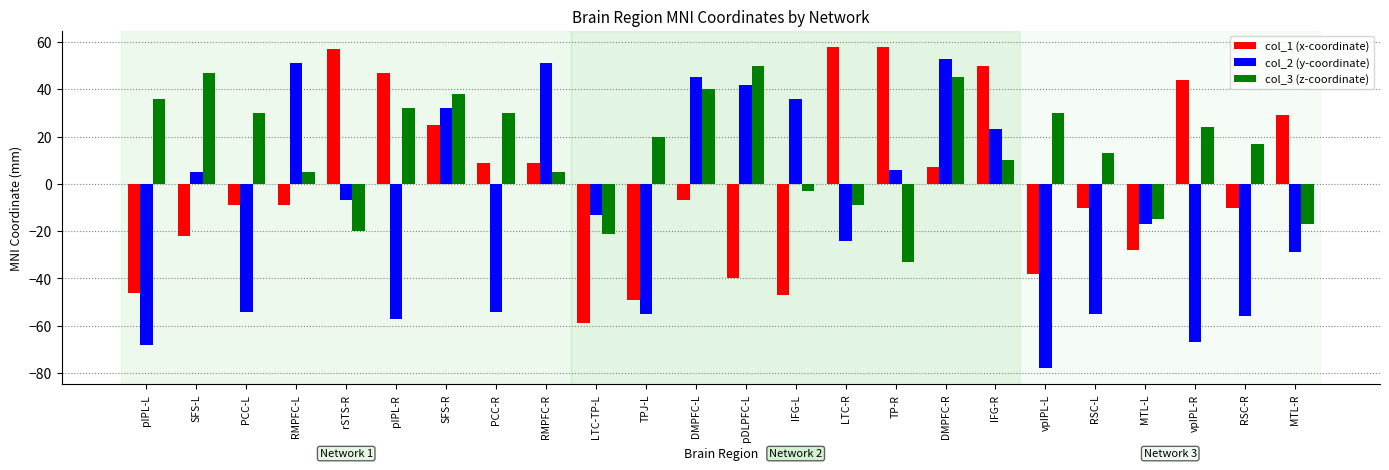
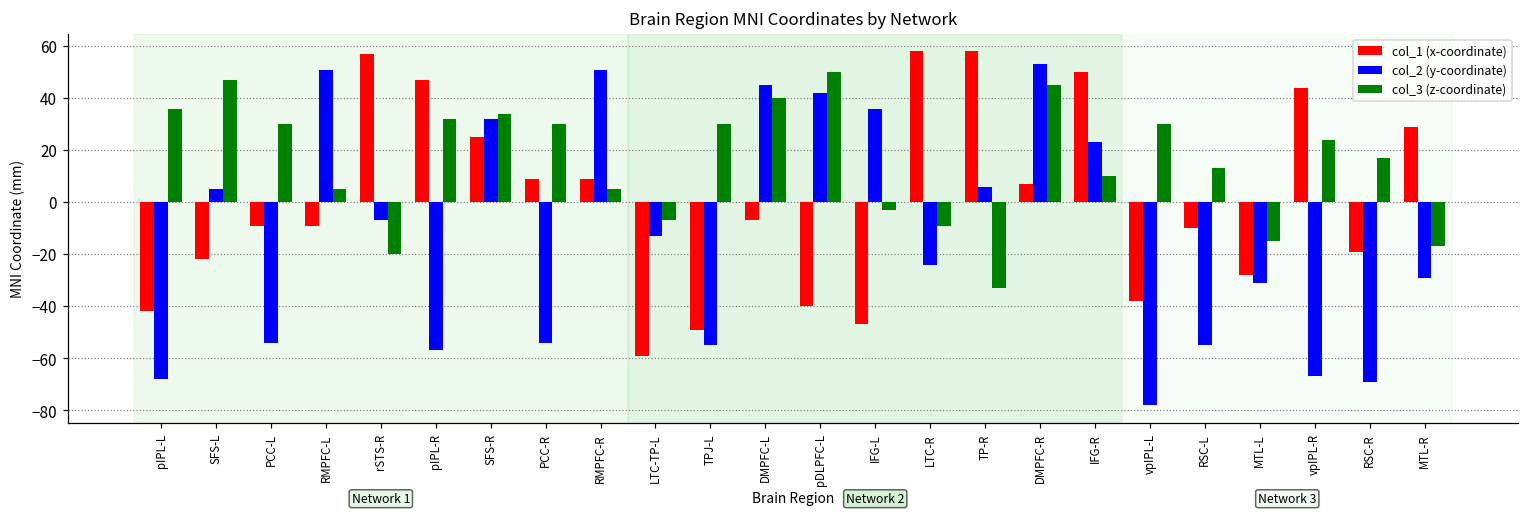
  {
    "col_1 (x-coordinate)": {
-     "pIPL-L": -46,
+     "pIPL-L": -42,
      "SFS-L": -22,
      "PCC-L": -9,
      "RMPFC-L": -9,
      "rSTS-R": 57,
      "pIPL-R": 47,
      "SFS-R": 25,
      "PCC-R": 9,
      "RMPFC-R": 9,
      "LTC-TP-L": -59,
      "TPJ-L": -49,
      "DMPFC-L": -7,
      "pDLPFC-L": -40,
      "IFG-L": -47,
      "LTC-R": 58,
      "TP-R": 58,
      "DMPFC-R": 7,
      "IFG-R": 50,
      "vpIPL-L": -38,
      "RSC-L": -10,
      "MTL-L": -28,
      "vpIPL-R": 44,
-     "RSC-R": -10,
+     "RSC-R": -19,
      "MTL-R": 29
    },
    "col_2 (y-coordinate)": {
      "pIPL-L": -68,
      "SFS-L": 5,
      "PCC-L": -54,
      "RMPFC-L": 51,
      "rSTS-R": -7,
      "pIPL-R": -57,
      "SFS-R": 32,
      "PCC-R": -54,
      "RMPFC-R": 51,
      "LTC-TP-L": -13,
      "TPJ-L": -55,
      "DMPFC-L": 45,
      "pDLPFC-L": 42,
      "IFG-L": 36,
      "LTC-R": -24,
      "TP-R": 6,
      "DMPFC-R": 53,
      "IFG-R": 23,
      "vpIPL-L": -78,
      "RSC-L": -55,
-     "MTL-L": -17,
+     "MTL-L": -31,
      "vpIPL-R": -67,
-     "RSC-R": -56,
+     "RSC-R": -69,
      "MTL-R": -29
    },
    "col_3 (z-coordinate)": {
      "pIPL-L": 36,
      "SFS-L": 47,
      "PCC-L": 30,
      "RMPFC-L": 5,
      "rSTS-R": -20,
      "pIPL-R": 32,
-     "SFS-R": 38,
+     "SFS-R": 34,
      "PCC-R": 30,
      "RMPFC-R": 5,
-     "LTC-TP-L": -21,
-     "TPJ-L": 20,
+     "LTC-TP-L": -7,
+     "TPJ-L": 30,
      "DMPFC-L": 40,
      "pDLPFC-L": 50,
      "IFG-L": -3,
      "LTC-R": -9,
      "TP-R": -33,
      "DMPFC-R": 45,
      "IFG-R": 10,
      "vpIPL-L": 30,
      "RSC-L": 13,
      "MTL-L": -15,
      "vpIPL-R": 24,
      "RSC-R": 17,
      "MTL-R": -17
    }
  }
